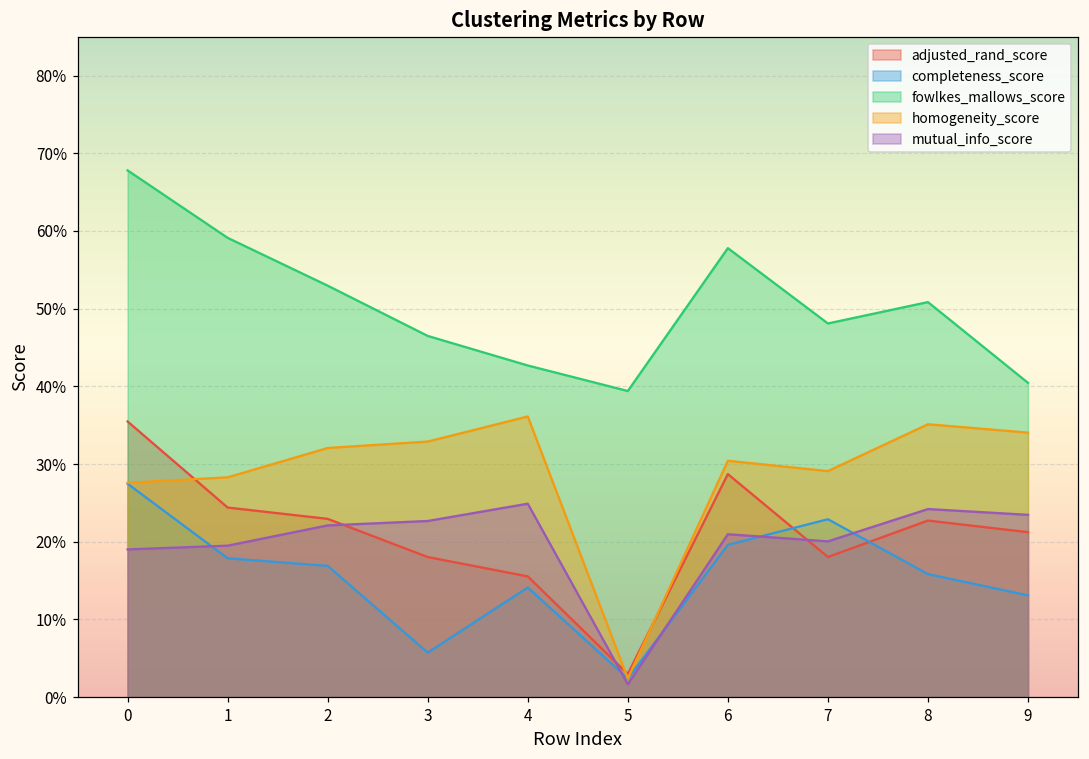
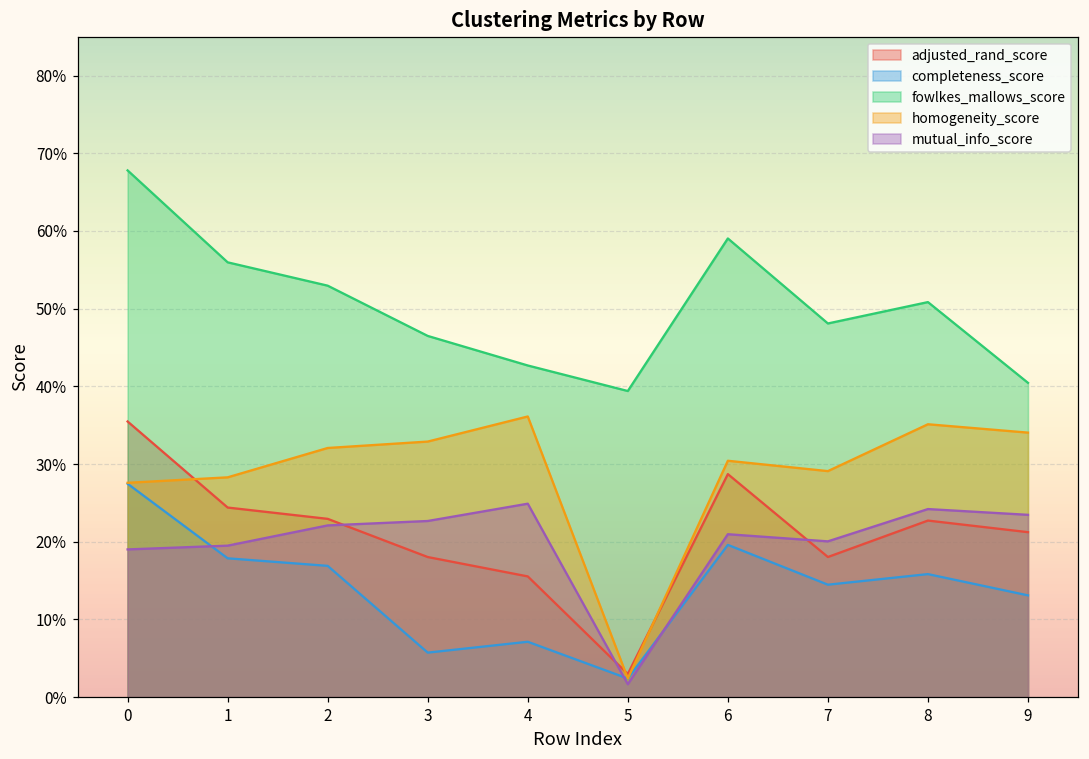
  {
    "completeness_score": {
      "1": "18%",
      "2": "17%",
      "3": "6%",
-     "4": "14%",
+     "4": "7%",
      "6": "20%",
-     "7": "23%",
+     "7": "14%",
      "8": "16%",
      "9": "13%"
    },
    "fowlkes_mallows_score": {
      "0": "68%",
-     "1": "59%",
+     "1": "56%",
      "2": "53%",
      "3": "46%",
      "4": "43%",
      "5": "39%",
-     "6": "58%",
+     "6": "59%",
      "7": "48%",
      "8": "51%",
      "9": "40%"
    },
    "mutual_info_score": {
      "0": "19%",
      "1": "19%",
      "2": "22%",
      "3": "23%",
      "4": "25%",
      "5": "2%",
      "6": "21%",
      "7": "20%",
      "8": "24%",
      "9": "23%"
    }
  }
